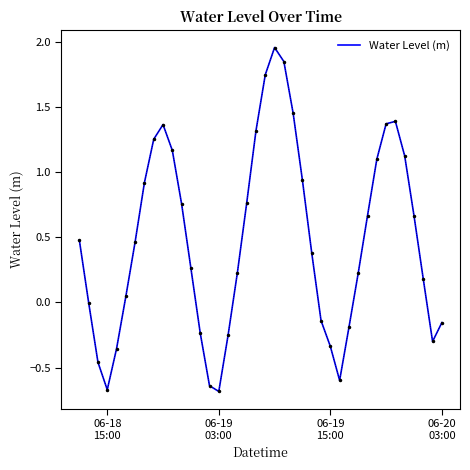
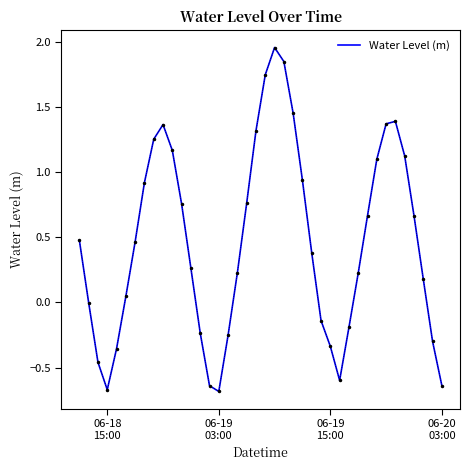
  {
    "06-18 15:00": -0.67,
    "06-19 03:00": -0.68,
    "06-19 15:00": -0.34,
-   "06-20 03:00": -0.15
+   "06-20 03:00": -0.64
  }
